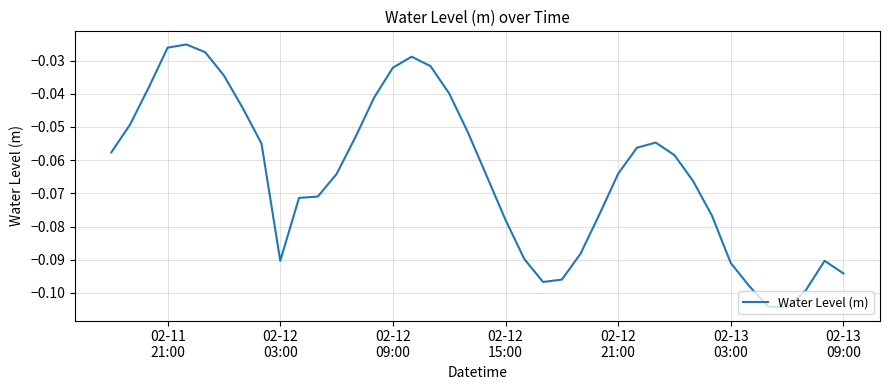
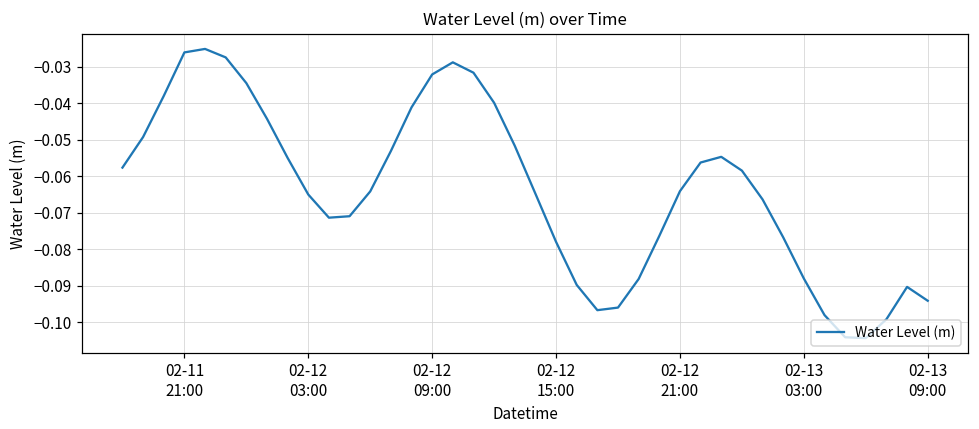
  {
    "02-11 21:00": -0.026,
-   "02-12 03:00": -0.090,
+   "02-12 03:00": -0.065,
    "02-12 09:00": -0.032,
    "02-12 15:00": -0.078,
    "02-12 21:00": -0.064,
-   "02-13 03:00": -0.091,
+   "02-13 03:00": -0.088,
    "02-13 09:00": -0.094
  }
